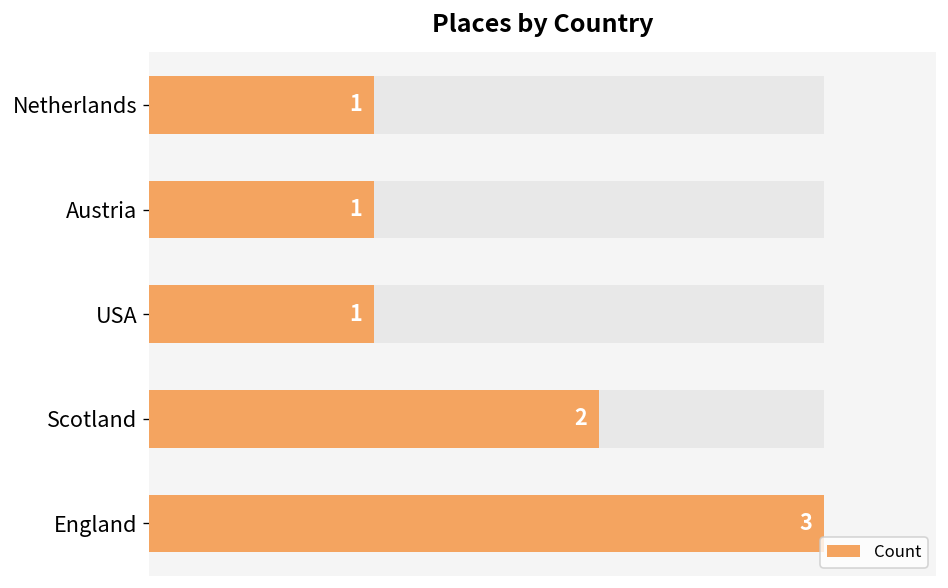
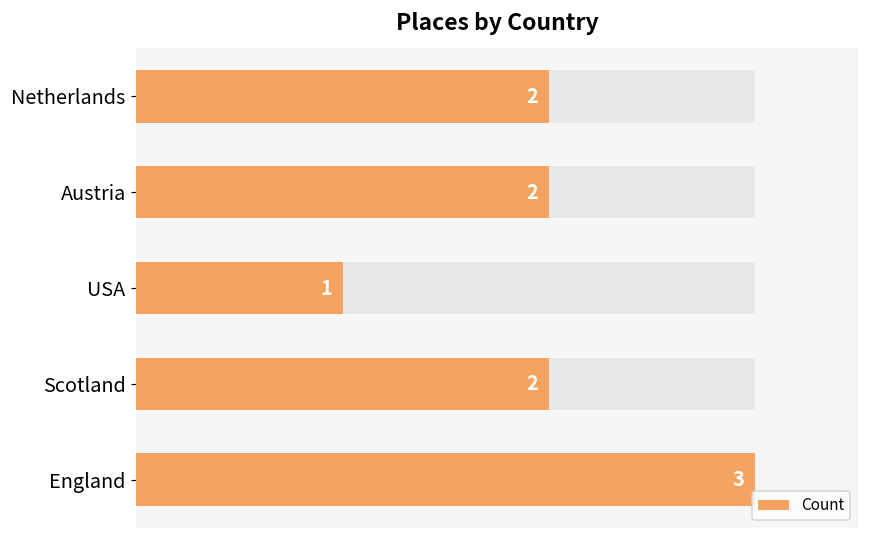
  {
    "Count": {
-     "Netherlands": 1,
-     "Austria": 1,
+     "Netherlands": 2,
+     "Austria": 2,
      "England": 3
    }
  }
